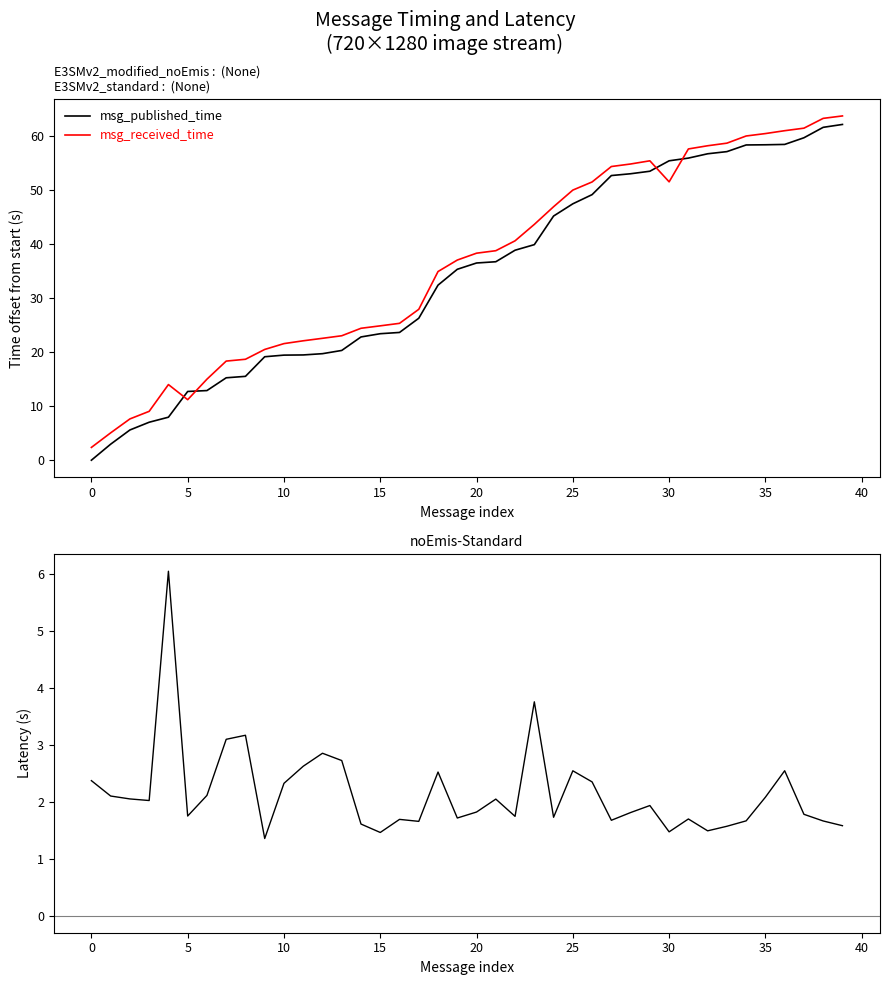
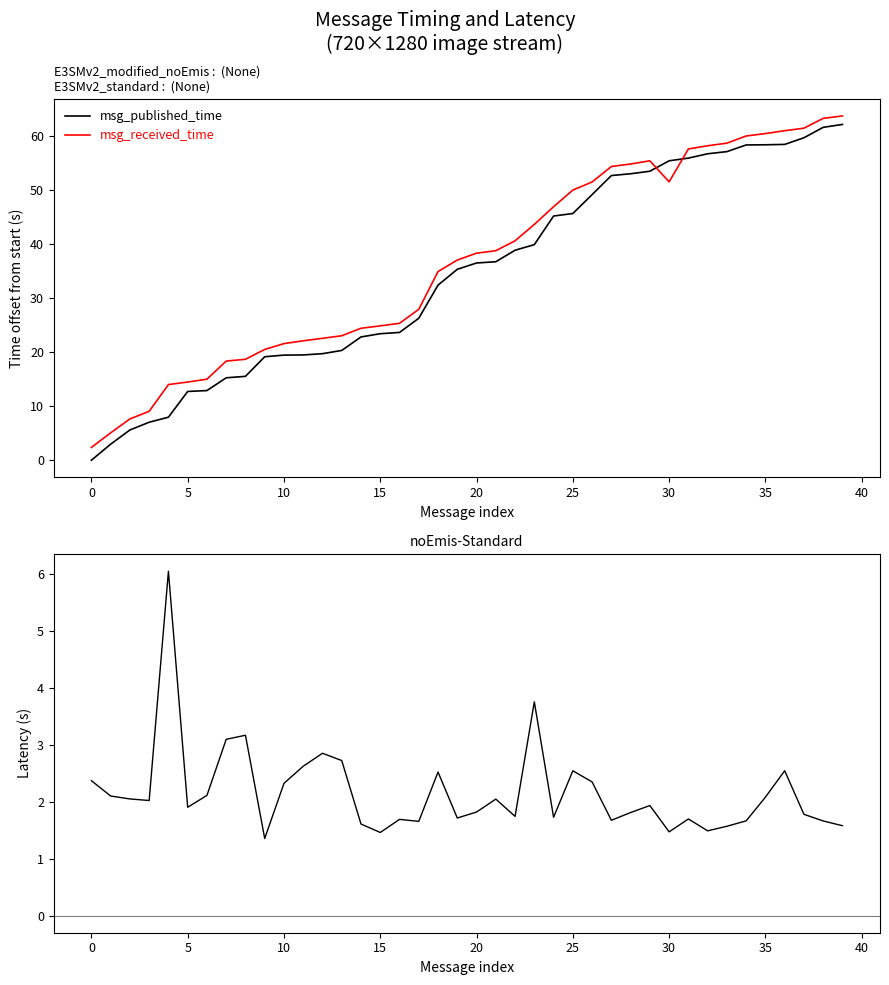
  {
    "E3SMv2_modified_noEmis : (None) E3SMv2_standard : (None)": {
      "msg_published_time": {
        "0": 0,
        "5": 13,
        "10": 19,
        "15": 23,
        "20": 37,
-       "25": 48,
+       "25": 46,
        "30": 55,
        "35": 58
      },
      "msg_received_time": {
        "0": 2,
-       "5": 11,
+       "5": 14,
        "10": 22,
        "15": 25,
        "20": 38,
        "25": 50,
        "30": 52,
        "35": 61
      }
    },
    "noEmis-Standard": {
      "0": 2.4,
-     "5": 1.7,
+     "5": 1.9,
      "10": 2.3,
      "15": 1.5,
      "20": 1.8,
      "25": 2.5,
      "30": 1.5,
      "35": 2.1
    }
  }
